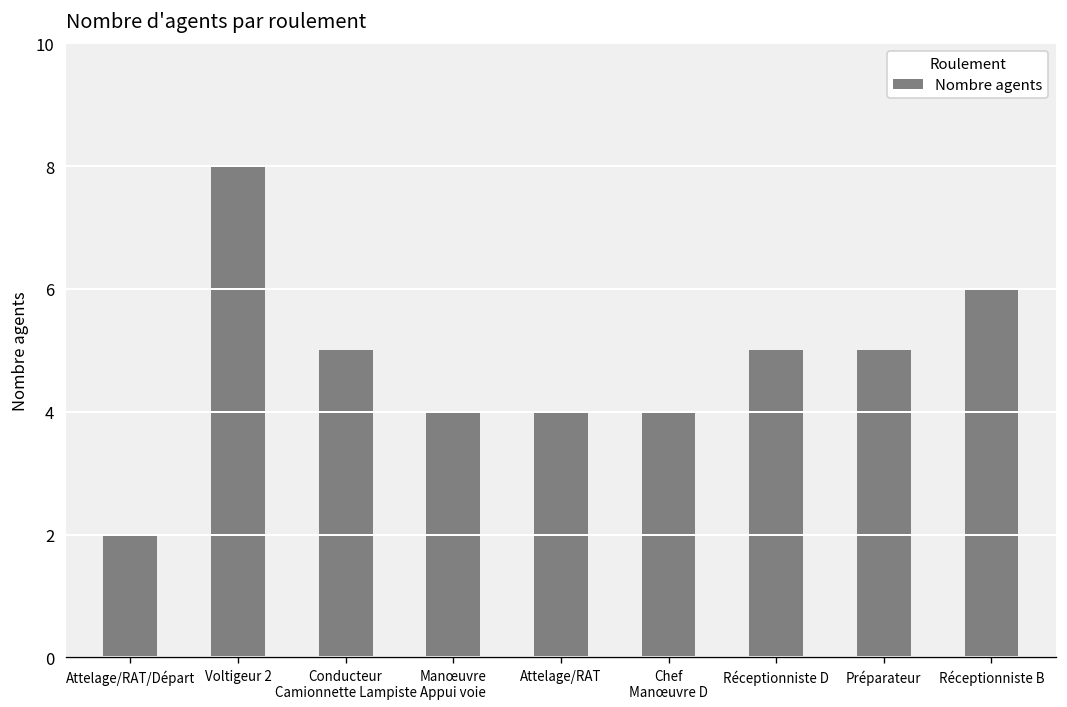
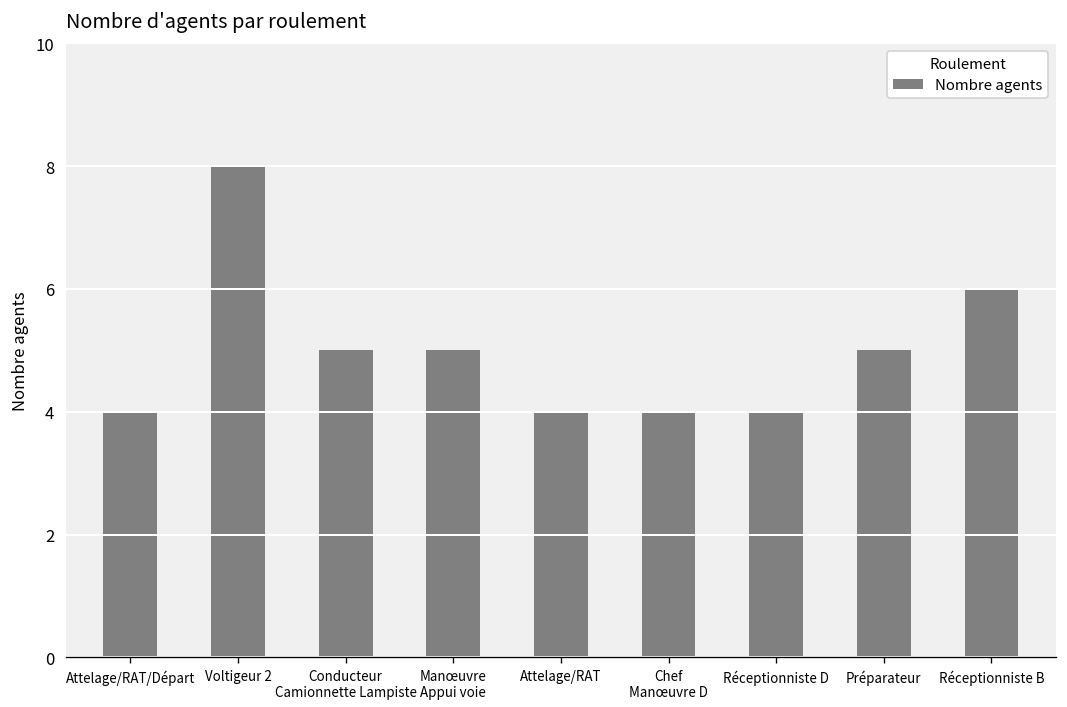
  {
-   "Attelage/RAT/Départ": 2,
+   "Attelage/RAT/Départ": 4,
    "Voltigeur 2": 8,
    "Conducteur Camionnette Lampiste": 5,
-   "Manœuvre Appui voie": 4,
+   "Manœuvre Appui voie": 5,
    "Attelage/RAT": 4,
    "Chef Manœuvre D": 4,
-   "Réceptionniste D": 5,
+   "Réceptionniste D": 4,
    "Préparateur": 5,
    "Réceptionniste B": 6
  }
